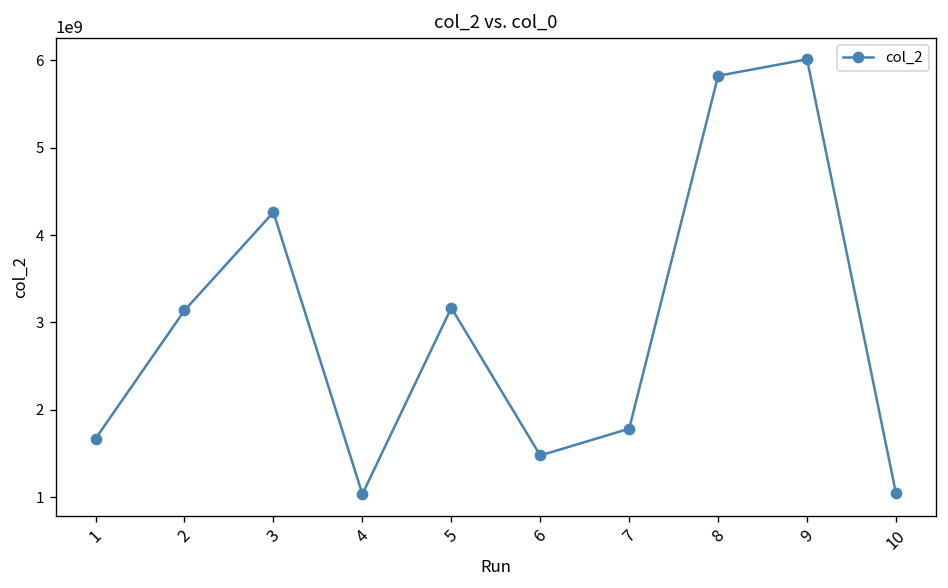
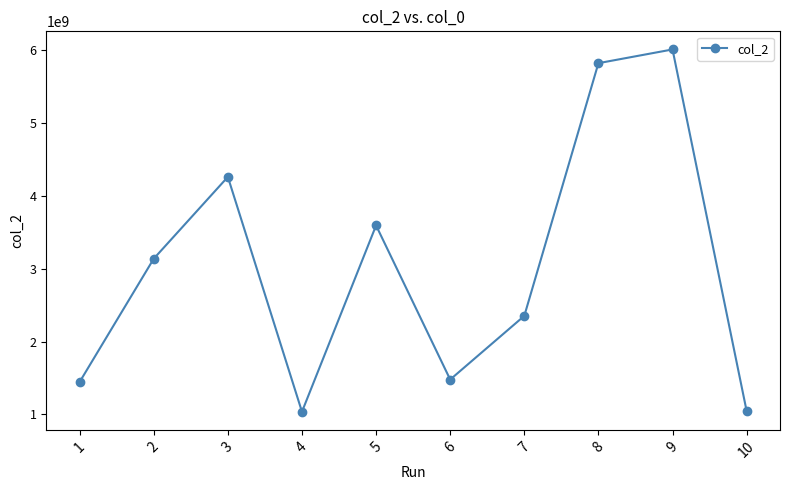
  {
-   "1": 1700000000,
+   "1": 1400000000,
    "2": 3100000000,
    "3": 4300000000,
    "4": 1000000000,
-   "5": 3200000000,
+   "5": 3600000000,
    "6": 1500000000,
-   "7": 1800000000,
+   "7": 2400000000,
    "8": 5800000000,
    "9": 6000000000,
    "10": 1000000000
  }
